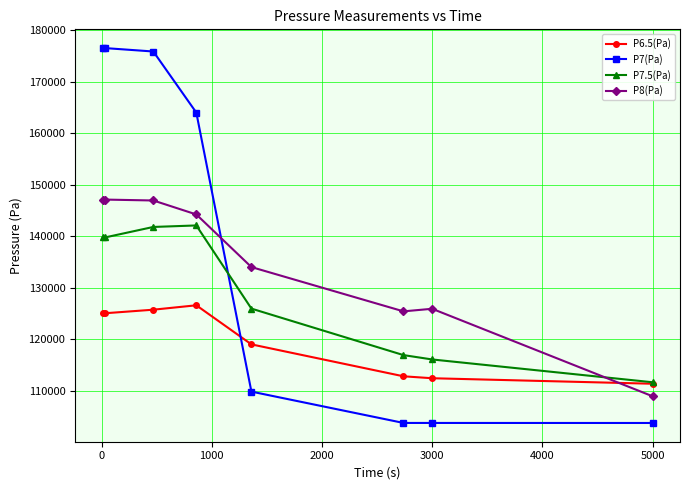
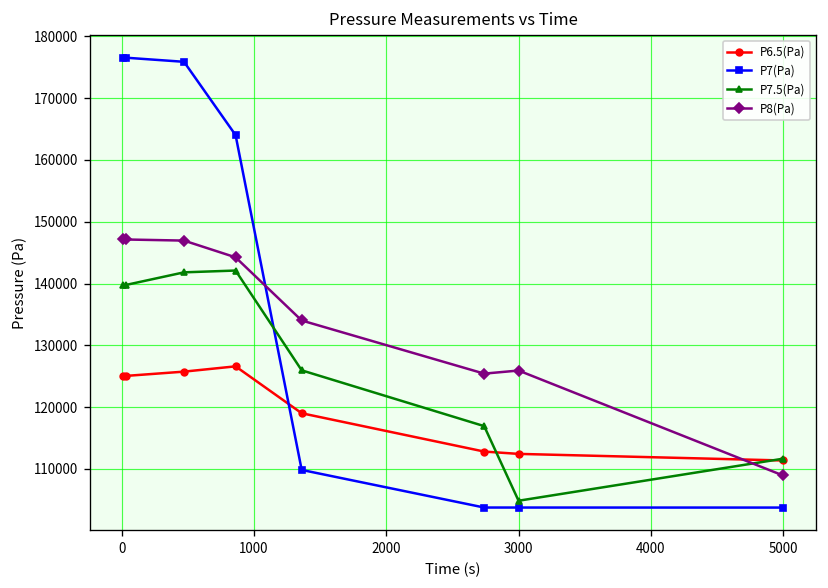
  {
    "P6.5(Pa)": {
      "3000": 112000
    },
    "P7(Pa)": {
      "3000": 104000,
      "5000": 104000
    },
    "P7.5(Pa)": {
-     "3000": 116000
+     "3000": 105000
    },
    "P8(Pa)": {
      "3000": 126000,
      "5000": 109000
    }
  }
